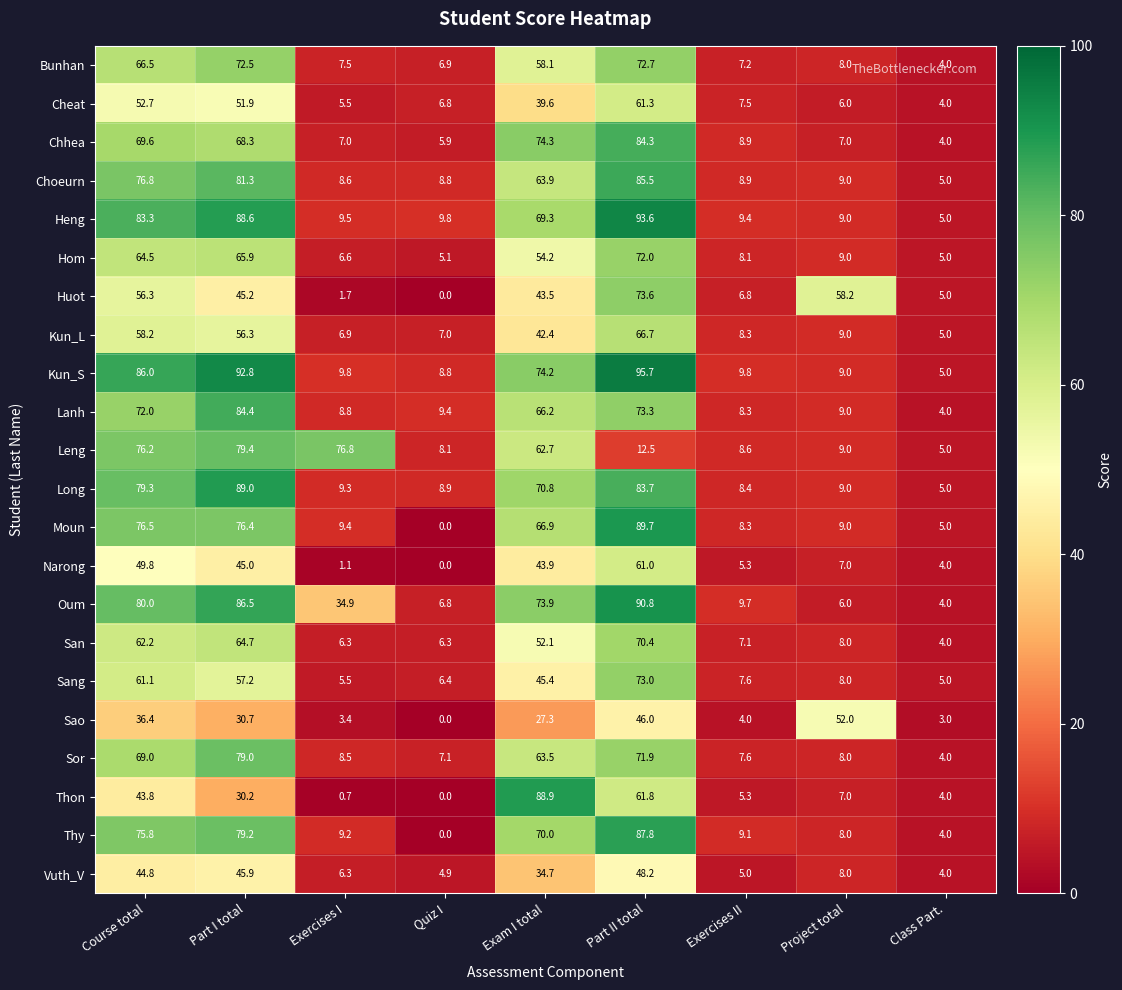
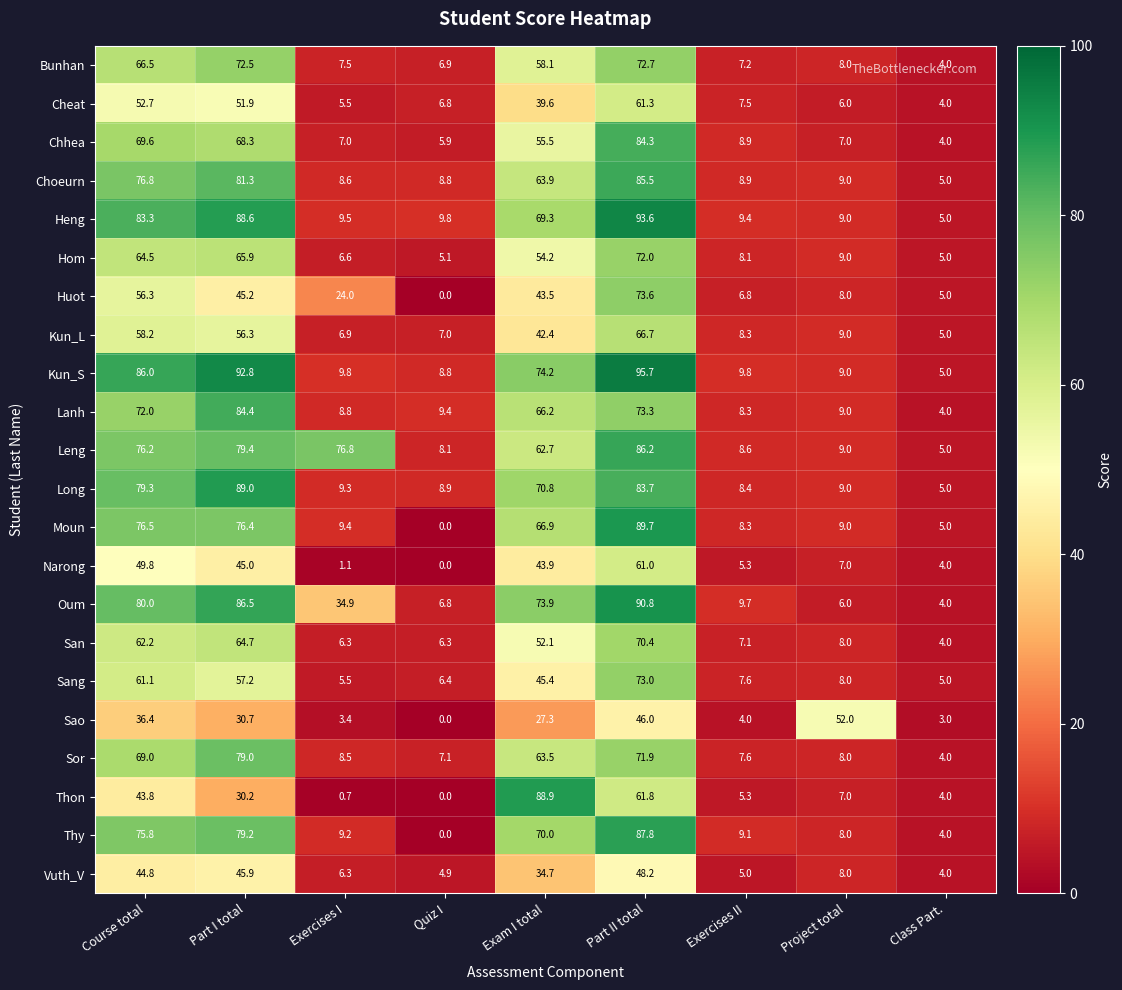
  {
    "Bunhan": {
      "Course total": 66.5,
      "Part I total": 72.5,
      "Exercises I": 7.5,
      "Quiz I": 6.9,
      "Exam I total": 58.1,
      "Part II total": 72.7,
      "Exercises II": 7.2,
      "Project total": 8.0
    },
    "Cheat": {
      "Course total": 52.7,
      "Part I total": 51.9,
      "Exercises I": 5.5,
      "Quiz I": 6.8,
      "Exam I total": 39.6,
      "Part II total": 61.3,
      "Exercises II": 7.5,
      "Project total": 6.0,
      "Class Part.": 4.0
    },
    "Chhea": {
      "Course total": 69.6,
      "Part I total": 68.3,
      "Exercises I": 7.0,
      "Quiz I": 5.9,
-     "Exam I total": 74.3,
+     "Exam I total": 55.5,
      "Part II total": 84.3,
      "Exercises II": 8.9,
      "Project total": 7.0,
      "Class Part.": 4.0
    },
    "Choeurn": {
      "Course total": 76.8,
      "Part I total": 81.3,
      "Exercises I": 8.6,
      "Quiz I": 8.8,
      "Exam I total": 63.9,
      "Part II total": 85.5,
      "Exercises II": 8.9,
      "Project total": 9.0,
      "Class Part.": 5.0
    },
    "Heng": {
      "Course total": 83.3,
      "Part I total": 88.6,
      "Exercises I": 9.5,
      "Quiz I": 9.8,
      "Exam I total": 69.3,
      "Part II total": 93.6,
      "Exercises II": 9.4,
      "Project total": 9.0,
      "Class Part.": 5.0
    },
    "Hom": {
      "Course total": 64.5,
      "Part I total": 65.9,
      "Exercises I": 6.6,
      "Quiz I": 5.1,
      "Exam I total": 54.2,
      "Part II total": 72.0,
      "Exercises II": 8.1,
      "Project total": 9.0,
      "Class Part.": 5.0
    },
    "Huot": {
      "Course total": 56.3,
      "Part I total": 45.2,
-     "Exercises I": 1.7,
+     "Exercises I": 24.0,
      "Quiz I": 0.0,
      "Exam I total": 43.5,
      "Part II total": 73.6,
      "Exercises II": 6.8,
-     "Project total": 58.2,
+     "Project total": 8.0,
      "Class Part.": 5.0
    },
    "Kun_L": {
      "Course total": 58.2,
      "Part I total": 56.3,
      "Exercises I": 6.9,
      "Quiz I": 7.0,
      "Exam I total": 42.4,
      "Part II total": 66.7,
      "Exercises II": 8.3,
      "Project total": 9.0,
      "Class Part.": 5.0
    },
    "Kun_S": {
      "Course total": 86.0,
      "Part I total": 92.8,
      "Exercises I": 9.8,
      "Quiz I": 8.8,
      "Exam I total": 74.2,
      "Part II total": 95.7,
      "Exercises II": 9.8,
      "Project total": 9.0,
      "Class Part.": 5.0
    },
    "Lanh": {
      "Course total": 72.0,
      "Part I total": 84.4,
      "Exercises I": 8.8,
      "Quiz I": 9.4,
      "Exam I total": 66.2,
      "Part II total": 73.3,
      "Exercises II": 8.3,
      "Project total": 9.0,
      "Class Part.": 4.0
    },
    "Leng": {
      "Course total": 76.2,
      "Part I total": 79.4,
      "Exercises I": 76.8,
      "Quiz I": 8.1,
      "Exam I total": 62.7,
-     "Part II total": 12.5,
+     "Part II total": 86.2,
      "Exercises II": 8.6,
      "Project total": 9.0,
      "Class Part.": 5.0
    },
    "Long": {
      "Course total": 79.3,
      "Part I total": 89.0,
      "Exercises I": 9.3,
      "Quiz I": 8.9,
      "Exam I total": 70.8,
      "Part II total": 83.7,
      "Exercises II": 8.4,
      "Project total": 9.0,
      "Class Part.": 5.0
    },
    "Moun": {
      "Course total": 76.5,
      "Part I total": 76.4,
      "Exercises I": 9.4,
      "Quiz I": 0.0,
      "Exam I total": 66.9,
      "Part II total": 89.7,
      "Exercises II": 8.3,
      "Project total": 9.0,
      "Class Part.": 5.0
    },
    "Narong": {
      "Course total": 49.8,
      "Part I total": 45.0,
      "Exercises I": 1.1,
      "Quiz I": 0.0,
      "Exam I total": 43.9,
      "Part II total": 61.0,
      "Exercises II": 5.3,
      "Project total": 7.0,
      "Class Part.": 4.0
    },
    "Oum": {
      "Course total": 80.0,
      "Part I total": 86.5,
      "Exercises I": 34.9,
      "Quiz I": 6.8,
      "Exam I total": 73.9,
      "Part II total": 90.8,
      "Exercises II": 9.7,
      "Project total": 6.0,
      "Class Part.": 4.0
    },
    "San": {
      "Course total": 62.2,
      "Part I total": 64.7,
      "Exercises I": 6.3,
      "Quiz I": 6.3,
      "Exam I total": 52.1,
      "Part II total": 70.4,
      "Exercises II": 7.1,
      "Project total": 8.0,
      "Class Part.": 4.0
    },
    "Sang": {
      "Course total": 61.1,
      "Part I total": 57.2,
      "Exercises I": 5.5,
      "Quiz I": 6.4,
      "Exam I total": 45.4,
      "Part II total": 73.0,
      "Exercises II": 7.6,
      "Project total": 8.0,
      "Class Part.": 5.0
    },
    "Sao": {
      "Course total": 36.4,
      "Part I total": 30.7,
      "Exercises I": 3.4,
      "Quiz I": 0.0,
      "Exam I total": 27.3,
      "Part II total": 46.0,
      "Exercises II": 4.0,
      "Project total": 52.0,
      "Class Part.": 3.0
    },
    "Sor": {
      "Course total": 69.0,
      "Part I total": 79.0,
      "Exercises I": 8.5,
      "Quiz I": 7.1,
      "Exam I total": 63.5,
      "Part II total": 71.9,
      "Exercises II": 7.6,
      "Project total": 8.0,
      "Class Part.": 4.0
    },
    "Thon": {
      "Course total": 43.8,
      "Part I total": 30.2,
      "Exercises I": 0.7,
      "Quiz I": 0.0,
      "Exam I total": 88.9,
      "Part II total": 61.8,
      "Exercises II": 5.3,
      "Project total": 7.0,
      "Class Part.": 4.0
    },
    "Thy": {
      "Course total": 75.8,
      "Part I total": 79.2,
      "Exercises I": 9.2,
      "Quiz I": 0.0,
      "Exam I total": 70.0,
      "Part II total": 87.8,
      "Exercises II": 9.1,
      "Project total": 8.0,
      "Class Part.": 4.0
    },
    "Vuth_V": {
      "Course total": 44.8,
      "Part I total": 45.9,
      "Exercises I": 6.3,
      "Quiz I": 4.9,
      "Exam I total": 34.7,
      "Part II total": 48.2,
      "Exercises II": 5.0,
      "Project total": 8.0,
      "Class Part.": 4.0
    }
  }
